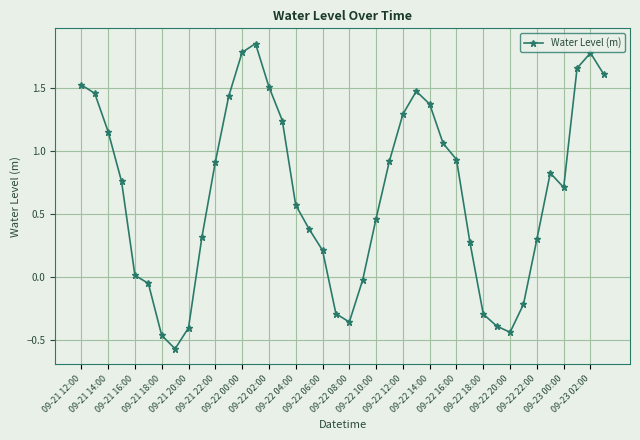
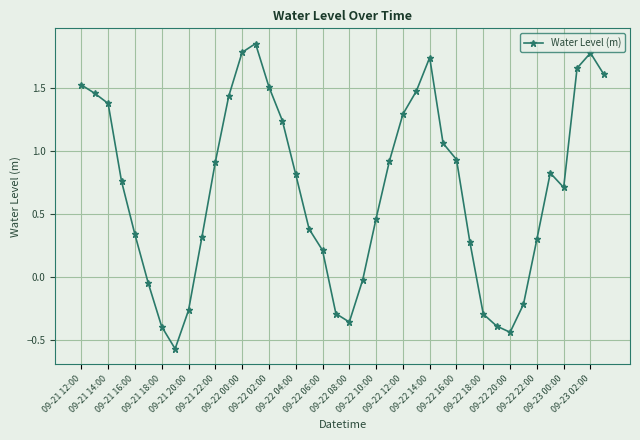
  {
    "09-21 12:00": 1.52,
-   "09-21 14:00": 1.15,
-   "09-21 16:00": 0.01,
-   "09-21 18:00": -0.46,
-   "09-21 20:00": -0.40,
+   "09-21 14:00": 1.38,
+   "09-21 16:00": 0.34,
+   "09-21 18:00": -0.39,
+   "09-21 20:00": -0.26,
    "09-21 22:00": 0.91,
    "09-22 00:00": 1.78,
    "09-22 02:00": 1.51,
-   "09-22 04:00": 0.57,
+   "09-22 04:00": 0.81,
    "09-22 06:00": 0.21,
    "09-22 08:00": -0.36,
    "09-22 10:00": 0.46,
    "09-22 12:00": 1.29,
-   "09-22 14:00": 1.37,
+   "09-22 14:00": 1.74,
    "09-22 16:00": 0.93,
    "09-22 18:00": -0.29,
    "09-22 20:00": -0.44,
    "09-22 22:00": 0.30,
    "09-23 00:00": 0.71,
    "09-23 02:00": 1.78
  }
